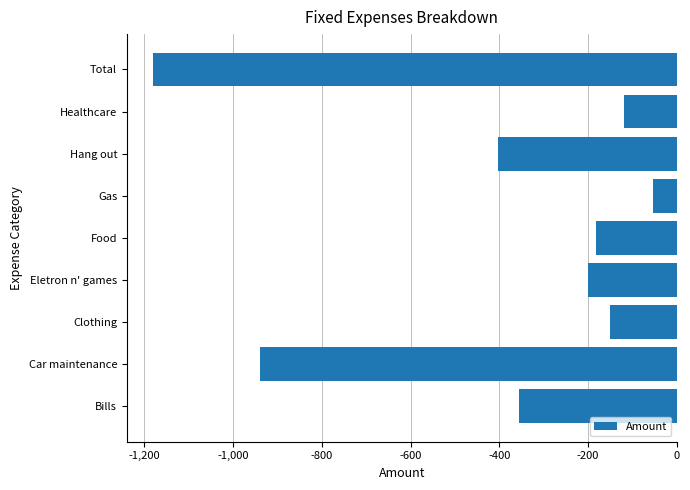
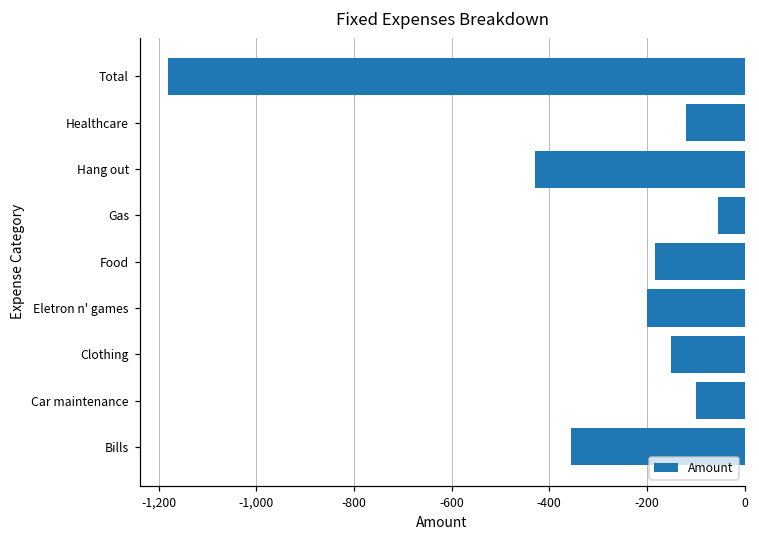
  {
    "Total": "-1,180",
    "Healthcare": "-120",
-   "Hang out": "-400",
+   "Hang out": "-430",
    "Gas": "-60",
    "Food": "-180",
    "Eletron n' games": "-200",
    "Clothing": "-150",
-   "Car maintenance": "-940",
+   "Car maintenance": "-100",
    "Bills": "-360"
  }
